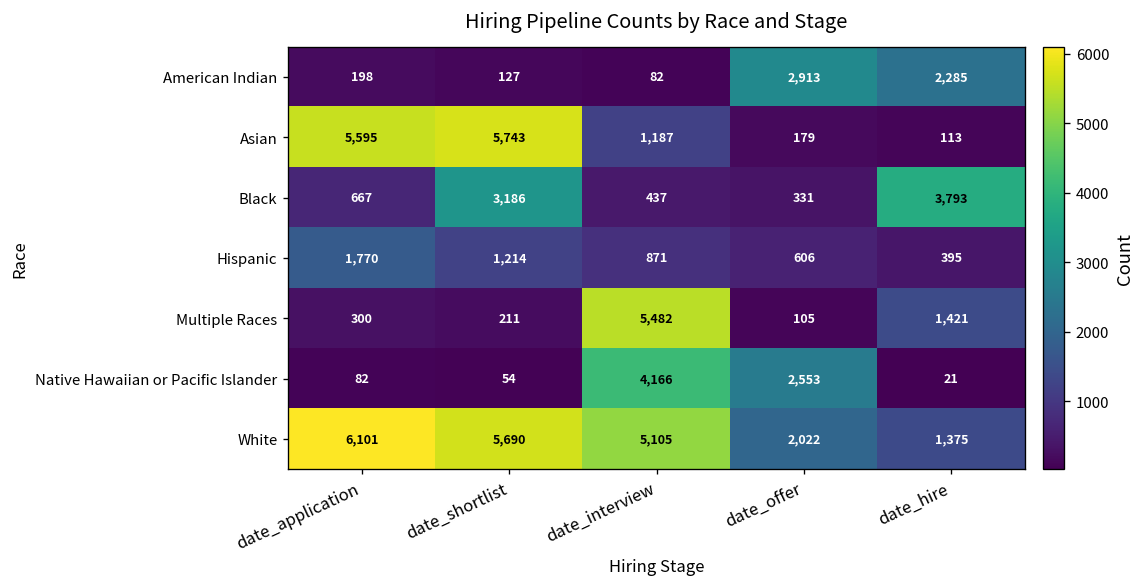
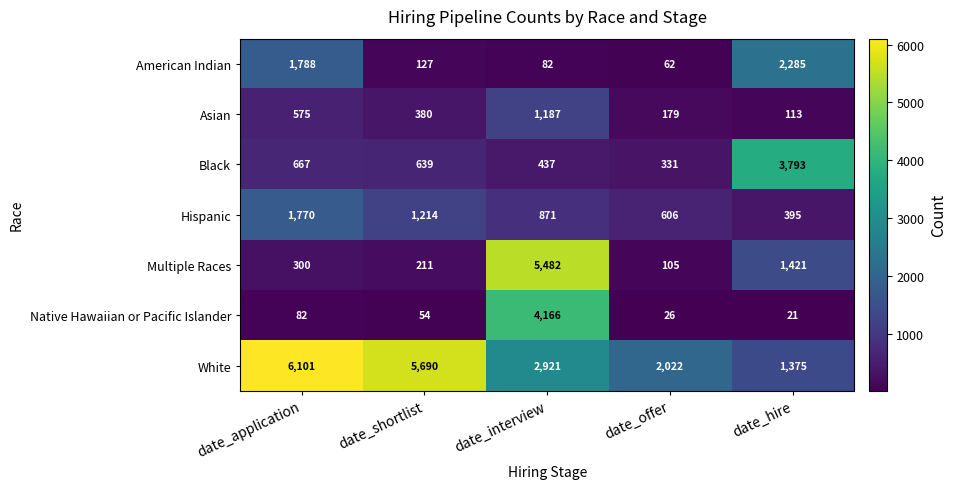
  {
    "American Indian": {
-     "date_application": "198",
+     "date_application": "1,788",
      "date_shortlist": "127",
      "date_interview": "82",
-     "date_offer": "2,913",
+     "date_offer": "62",
      "date_hire": "2,285"
    },
    "Asian": {
-     "date_application": "5,595",
-     "date_shortlist": "5,743",
+     "date_application": "575",
+     "date_shortlist": "380",
      "date_interview": "1,187",
      "date_offer": "179",
      "date_hire": "113"
    },
    "Black": {
      "date_application": "667",
-     "date_shortlist": "3,186",
+     "date_shortlist": "639",
      "date_interview": "437",
      "date_offer": "331",
      "date_hire": "3,793"
    },
    "Hispanic": {
      "date_application": "1,770",
      "date_shortlist": "1,214",
      "date_interview": "871",
      "date_offer": "606",
      "date_hire": "395"
    },
    "Multiple Races": {
      "date_application": "300",
      "date_shortlist": "211",
      "date_interview": "5,482",
      "date_offer": "105",
      "date_hire": "1,421"
    },
    "Native Hawaiian or Pacific Islander": {
      "date_application": "82",
      "date_shortlist": "54",
      "date_interview": "4,166",
-     "date_offer": "2,553",
+     "date_offer": "26",
      "date_hire": "21"
    },
    "White": {
      "date_application": "6,101",
      "date_shortlist": "5,690",
-     "date_interview": "5,105",
+     "date_interview": "2,921",
      "date_offer": "2,022",
      "date_hire": "1,375"
    }
  }
